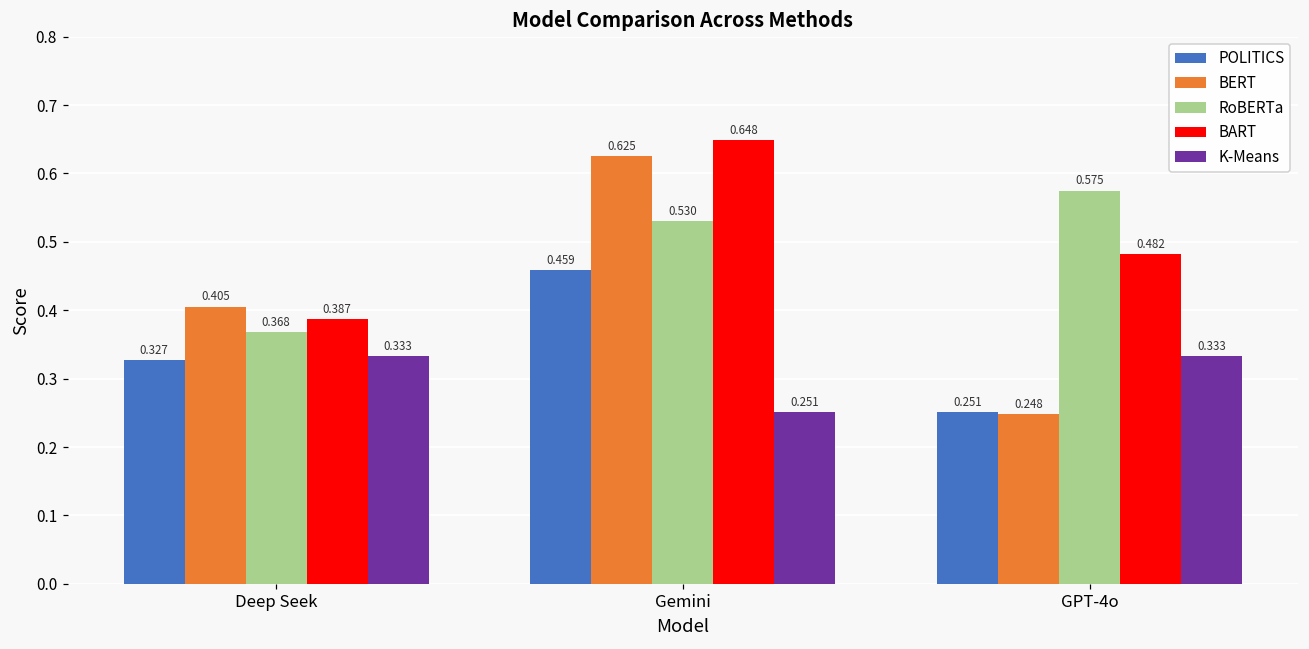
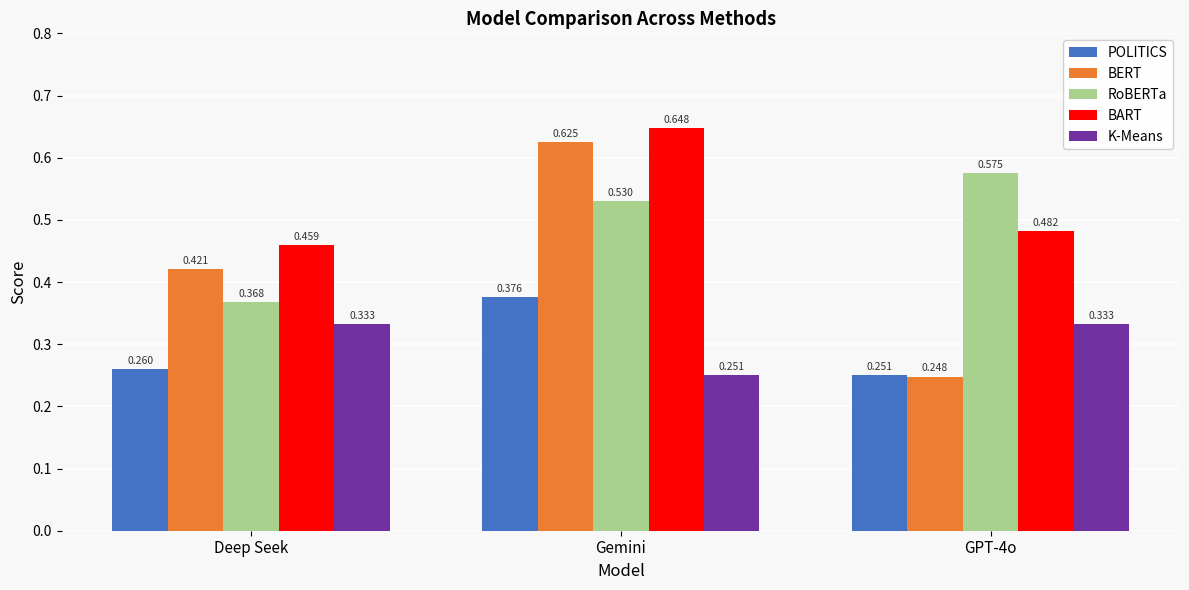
  {
    "POLITICS": {
-     "Deep Seek": 0.327,
-     "Gemini": 0.459,
+     "Deep Seek": 0.260,
+     "Gemini": 0.376,
      "GPT-4o": 0.251
    },
    "BERT": {
-     "Deep Seek": 0.405,
+     "Deep Seek": 0.421,
      "Gemini": 0.625,
      "GPT-4o": 0.248
    },
    "RoBERTa": {
      "Deep Seek": 0.368,
      "Gemini": 0.530,
      "GPT-4o": 0.575
    },
    "BART": {
-     "Deep Seek": 0.387,
+     "Deep Seek": 0.459,
      "Gemini": 0.648,
      "GPT-4o": 0.482
    },
    "K-Means": {
      "Deep Seek": 0.333,
      "Gemini": 0.251,
      "GPT-4o": 0.333
    }
  }
